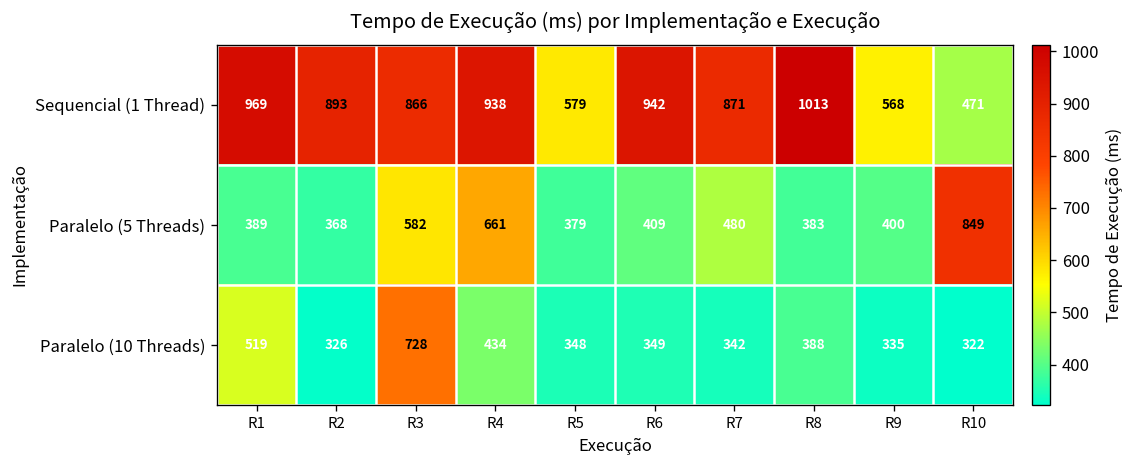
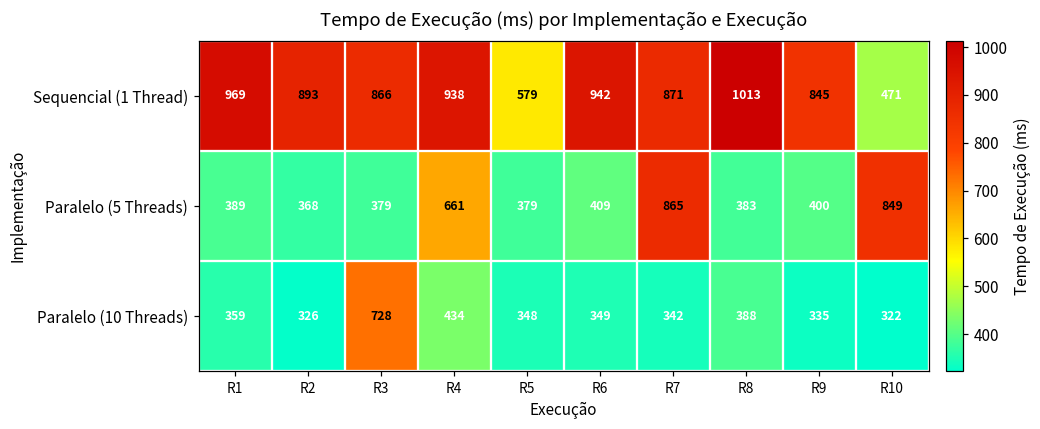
  {
    "Sequencial (1 Thread)": {
      "R1": 969,
      "R2": 893,
      "R3": 866,
      "R4": 938,
      "R5": 579,
      "R6": 942,
      "R7": 871,
      "R8": 1013,
-     "R9": 568,
+     "R9": 845,
      "R10": 471
    },
    "Paralelo (5 Threads)": {
      "R1": 389,
      "R2": 368,
-     "R3": 582,
+     "R3": 379,
      "R4": 661,
      "R5": 379,
      "R6": 409,
-     "R7": 480,
+     "R7": 865,
      "R8": 383,
      "R9": 400,
      "R10": 849
    },
    "Paralelo (10 Threads)": {
-     "R1": 519,
+     "R1": 359,
      "R2": 326,
      "R3": 728,
      "R4": 434,
      "R5": 348,
      "R6": 349,
      "R7": 342,
      "R8": 388,
      "R9": 335,
      "R10": 322
    }
  }
